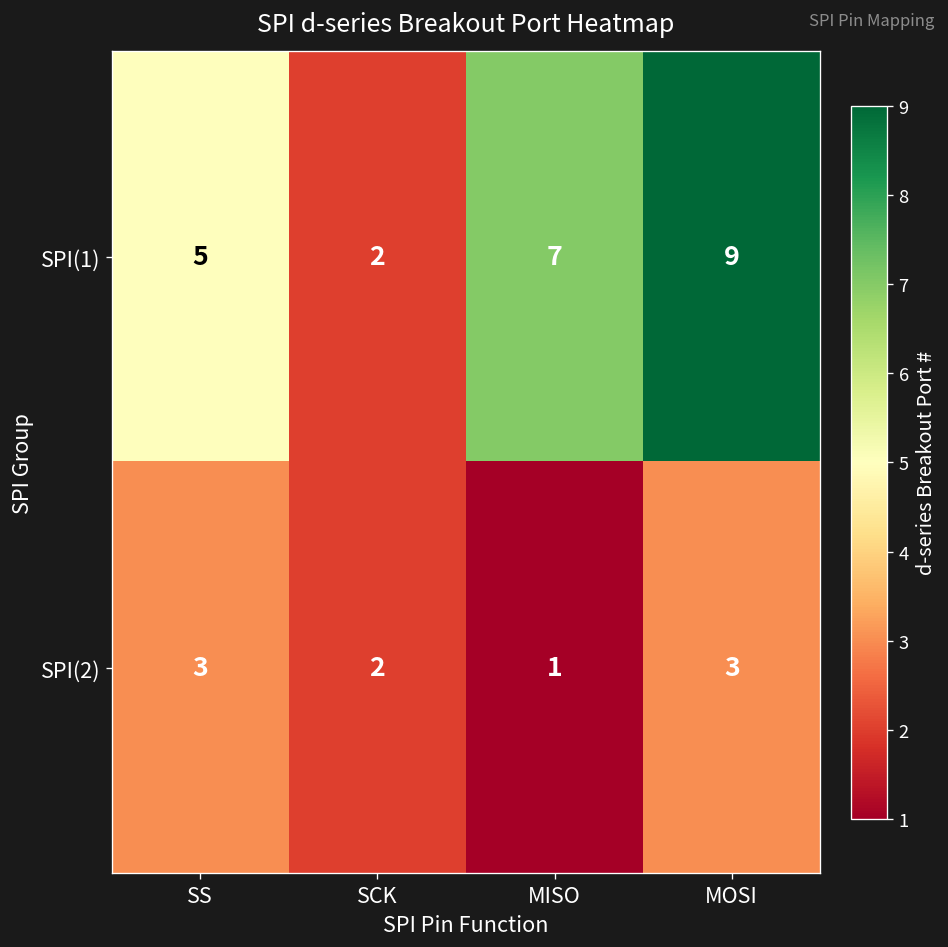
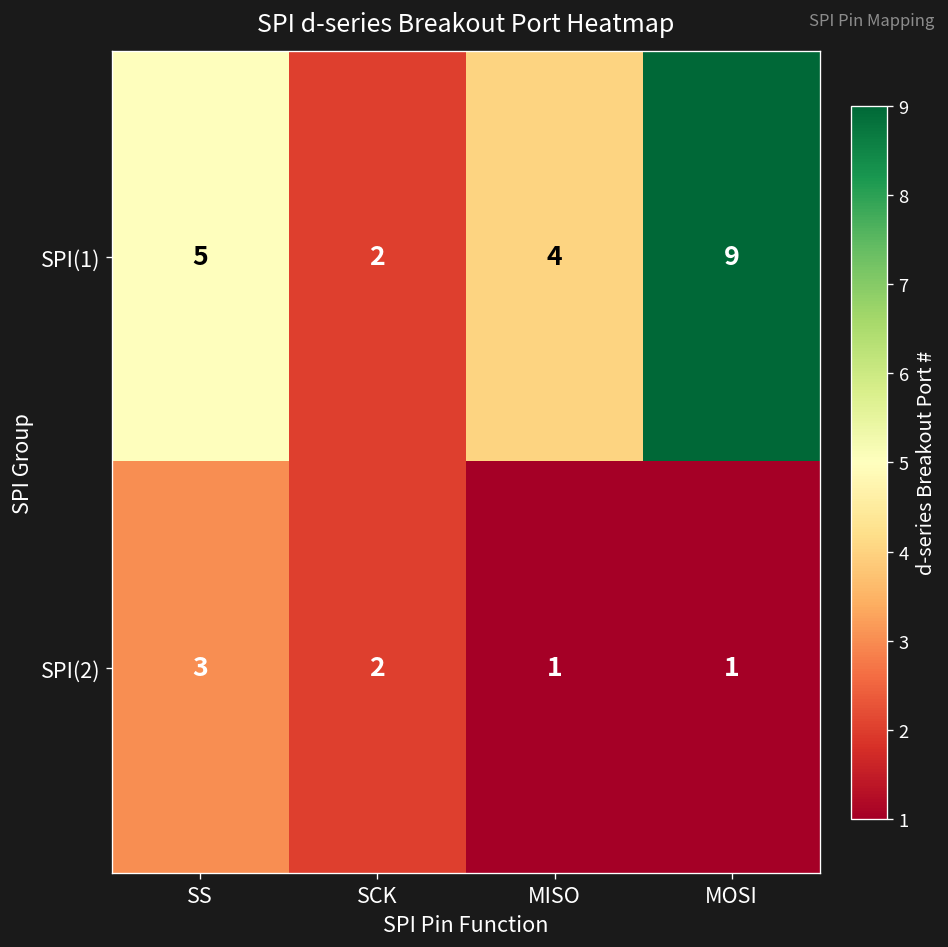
  {
    "SPI(1)": {
      "SS": 5,
      "SCK": 2,
-     "MISO": 7,
+     "MISO": 4,
      "MOSI": 9
    },
    "SPI(2)": {
      "SS": 3,
      "SCK": 2,
      "MISO": 1,
-     "MOSI": 3
+     "MOSI": 1
    }
  }
